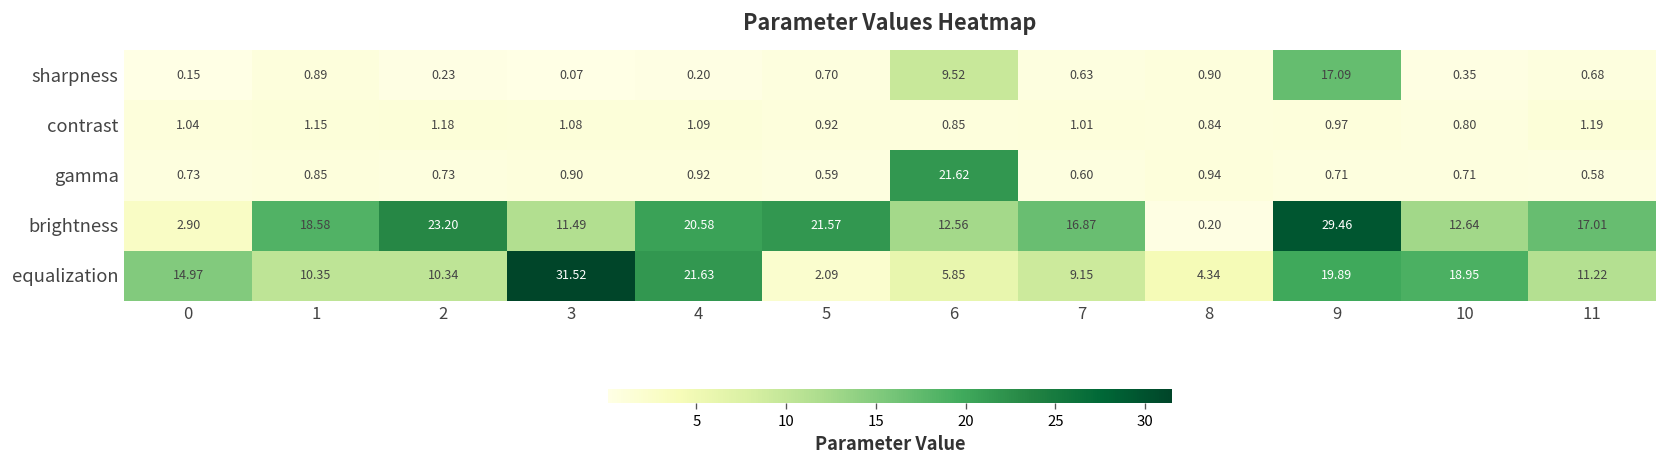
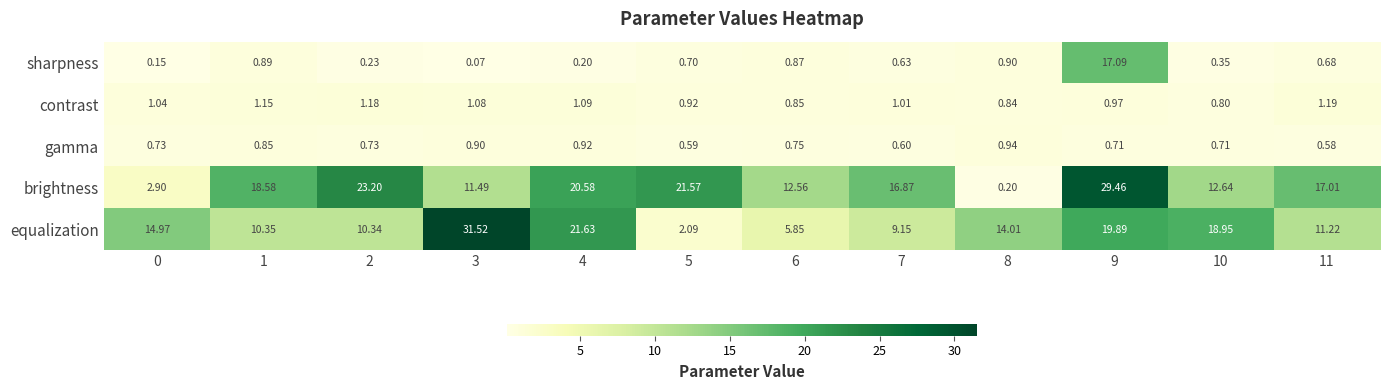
  {
    "sharpness": {
      "0": 0.15,
      "1": 0.89,
      "2": 0.23,
      "3": 0.07,
      "4": 0.20,
      "5": 0.70,
-     "6": 9.52,
+     "6": 0.87,
      "7": 0.63,
      "8": 0.90,
      "9": 17.09,
      "10": 0.35,
      "11": 0.68
    },
    "contrast": {
      "0": 1.04,
      "1": 1.15,
      "2": 1.18,
      "3": 1.08,
      "4": 1.09,
      "5": 0.92,
      "6": 0.85,
      "7": 1.01,
      "8": 0.84,
      "9": 0.97,
      "10": 0.80,
      "11": 1.19
    },
    "gamma": {
      "0": 0.73,
      "1": 0.85,
      "2": 0.73,
      "3": 0.90,
      "4": 0.92,
      "5": 0.59,
-     "6": 21.62,
+     "6": 0.75,
      "7": 0.60,
      "8": 0.94,
      "9": 0.71,
      "10": 0.71,
      "11": 0.58
    },
    "brightness": {
      "0": 2.90,
      "1": 18.58,
      "2": 23.20,
      "3": 11.49,
      "4": 20.58,
      "5": 21.57,
      "6": 12.56,
      "7": 16.87,
      "8": 0.20,
      "9": 29.46,
      "10": 12.64,
      "11": 17.01
    },
    "equalization": {
      "0": 14.97,
      "1": 10.35,
      "2": 10.34,
      "3": 31.52,
      "4": 21.63,
      "5": 2.09,
      "6": 5.85,
      "7": 9.15,
-     "8": 4.34,
+     "8": 14.01,
      "9": 19.89,
      "10": 18.95,
      "11": 11.22
    }
  }
